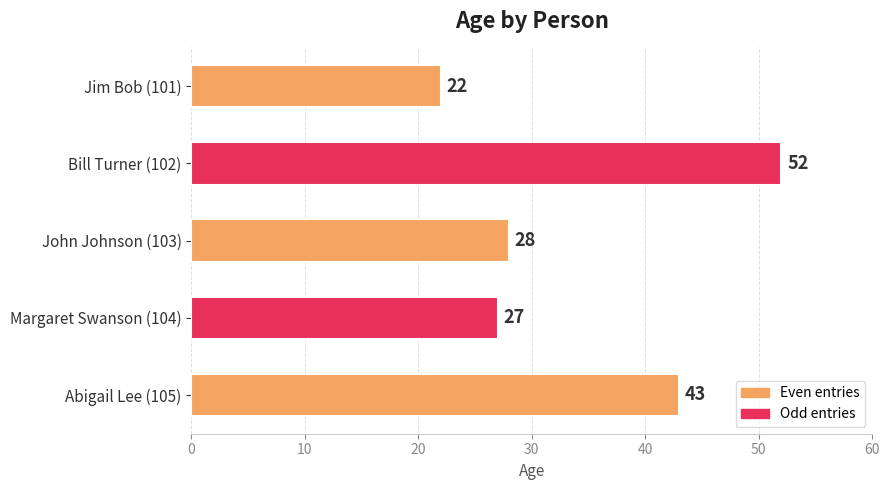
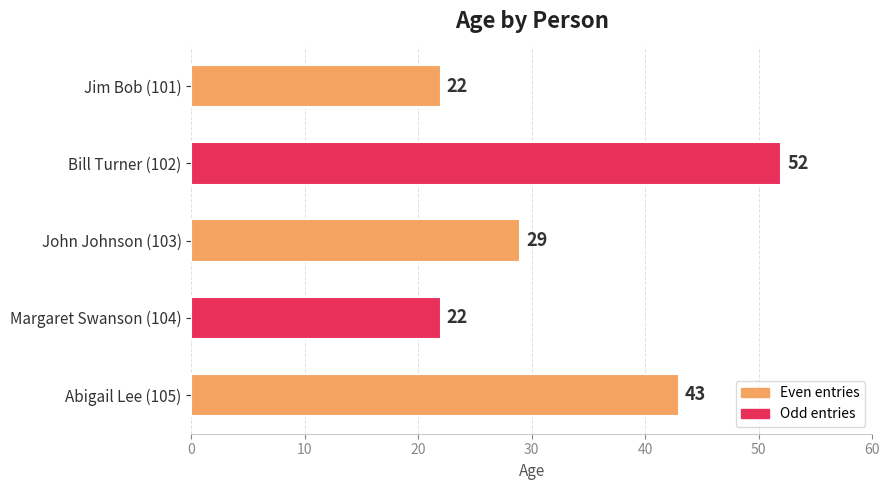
  {
    "Jim Bob (101)": 22,
    "Bill Turner (102)": 52,
-   "John Johnson (103)": 28,
-   "Margaret Swanson (104)": 27,
+   "John Johnson (103)": 29,
+   "Margaret Swanson (104)": 22,
    "Abigail Lee (105)": 43
  }
